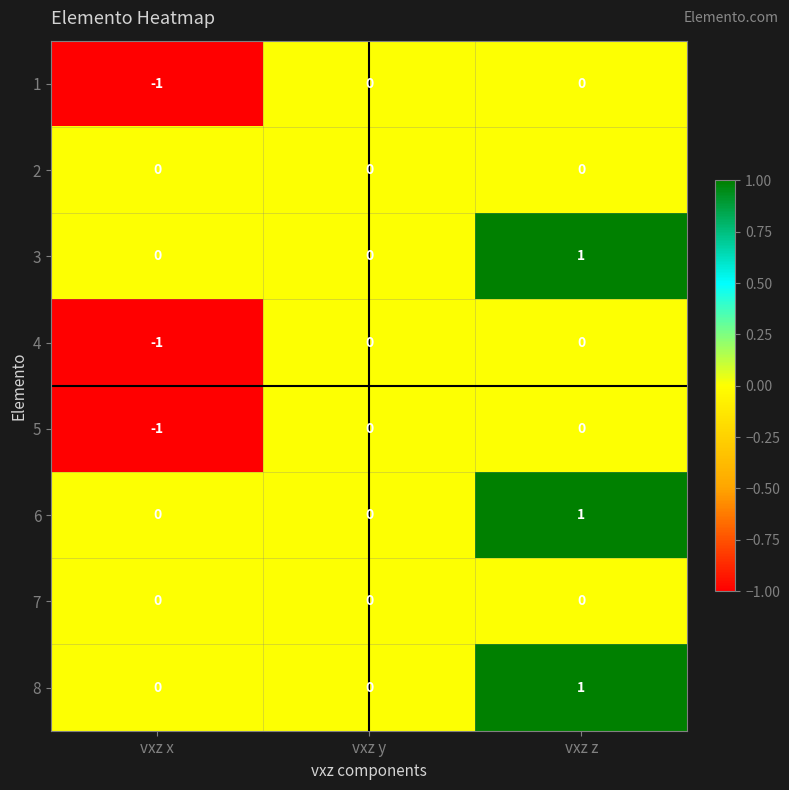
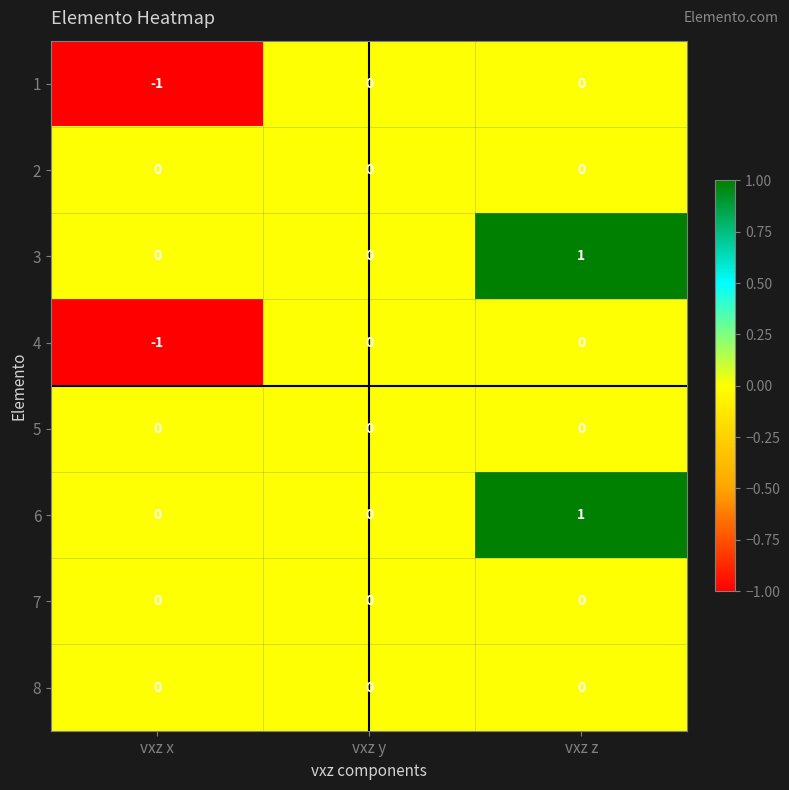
  {
    "1": {
      "vxz x": -1,
      "vxz y": 0,
      "vxz z": 0
    },
    "2": {
      "vxz x": 0,
      "vxz y": 0,
      "vxz z": 0
    },
    "3": {
      "vxz x": 0,
      "vxz y": 0,
      "vxz z": 1
    },
    "4": {
      "vxz x": -1,
      "vxz y": 0,
      "vxz z": 0
    },
    "5": {
-     "vxz x": -1,
+     "vxz x": 0,
      "vxz y": 0,
      "vxz z": 0
    },
    "6": {
      "vxz x": 0,
      "vxz y": 0,
      "vxz z": 1
    },
    "7": {
      "vxz x": 0,
      "vxz y": 0,
      "vxz z": 0
    },
    "8": {
      "vxz x": 0,
      "vxz y": 0,
-     "vxz z": 1
+     "vxz z": 0
    }
  }
